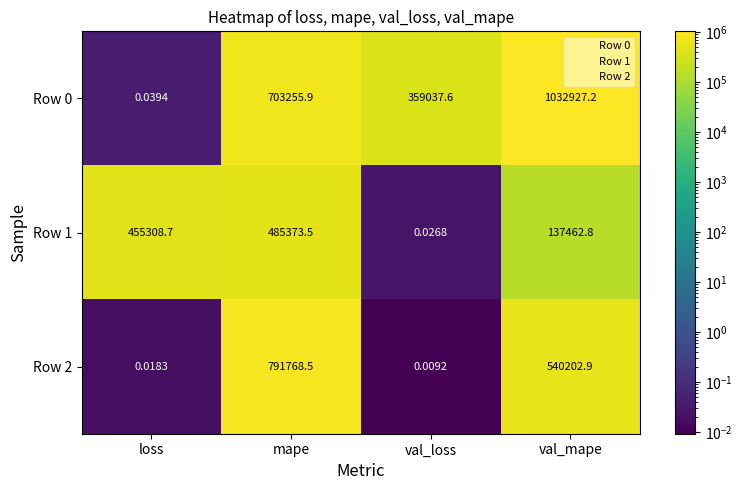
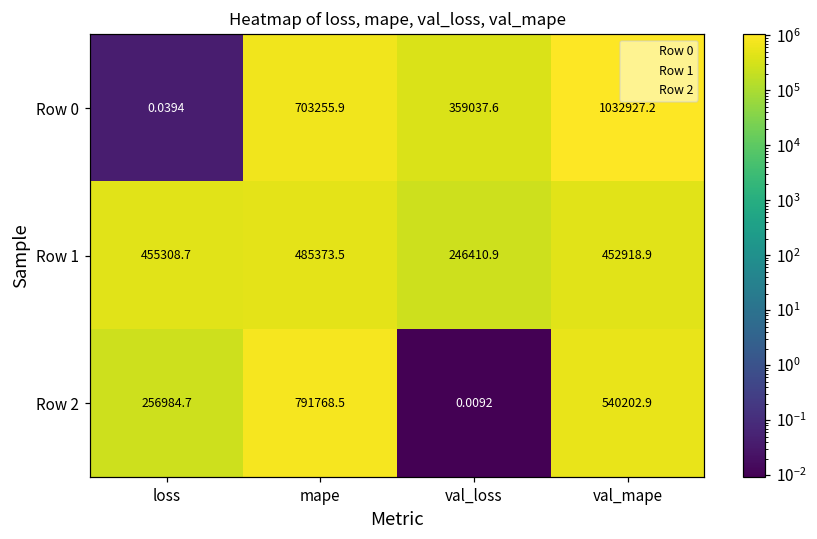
  {
    "Row 0": {
      "loss": 0.0394,
      "mape": 703255.9,
      "val_loss": 359037.6,
      "val_mape": 1032927.2
    },
    "Row 1": {
      "loss": 455308.7,
      "mape": 485373.5,
-     "val_loss": 0.0268,
-     "val_mape": 137462.8
+     "val_loss": 246410.9,
+     "val_mape": 452918.9
    },
    "Row 2": {
-     "loss": 0.0183,
+     "loss": 256984.7,
      "mape": 791768.5,
      "val_loss": 0.0092,
      "val_mape": 540202.9
    }
  }
